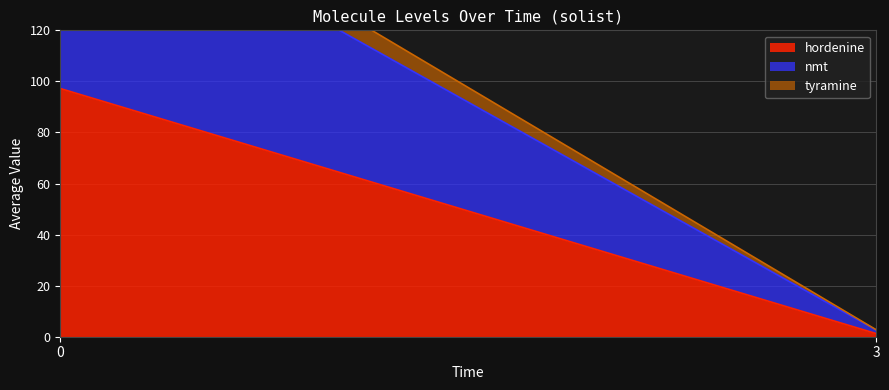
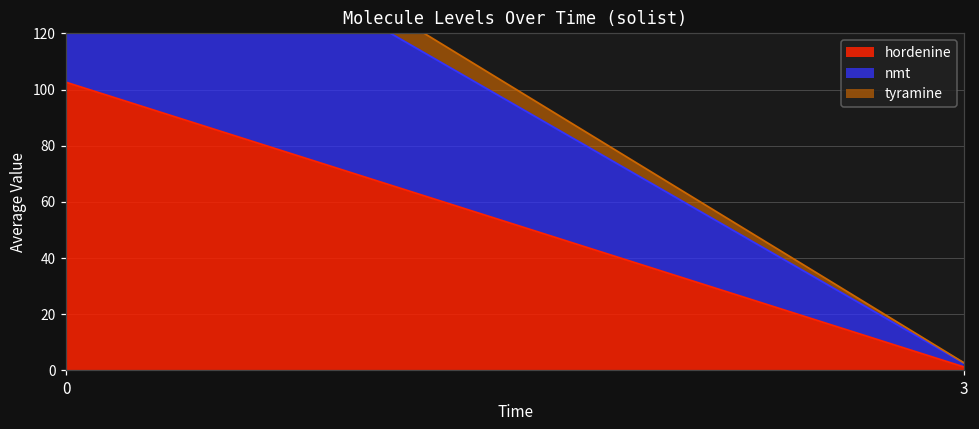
  {
    "hordenine": {
-     "0": 97,
+     "0": 103,
      "3": 1
    }
  }
